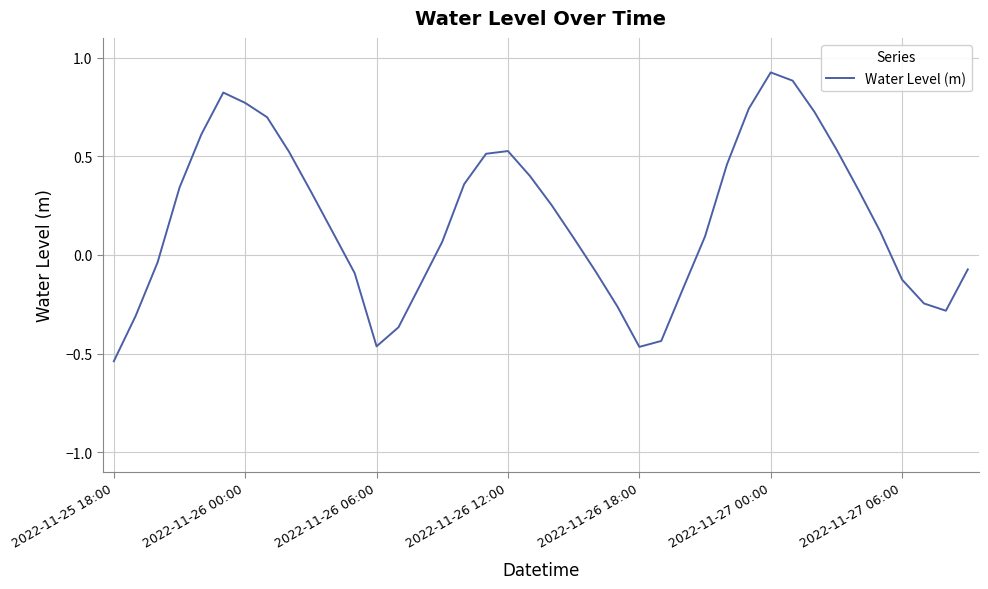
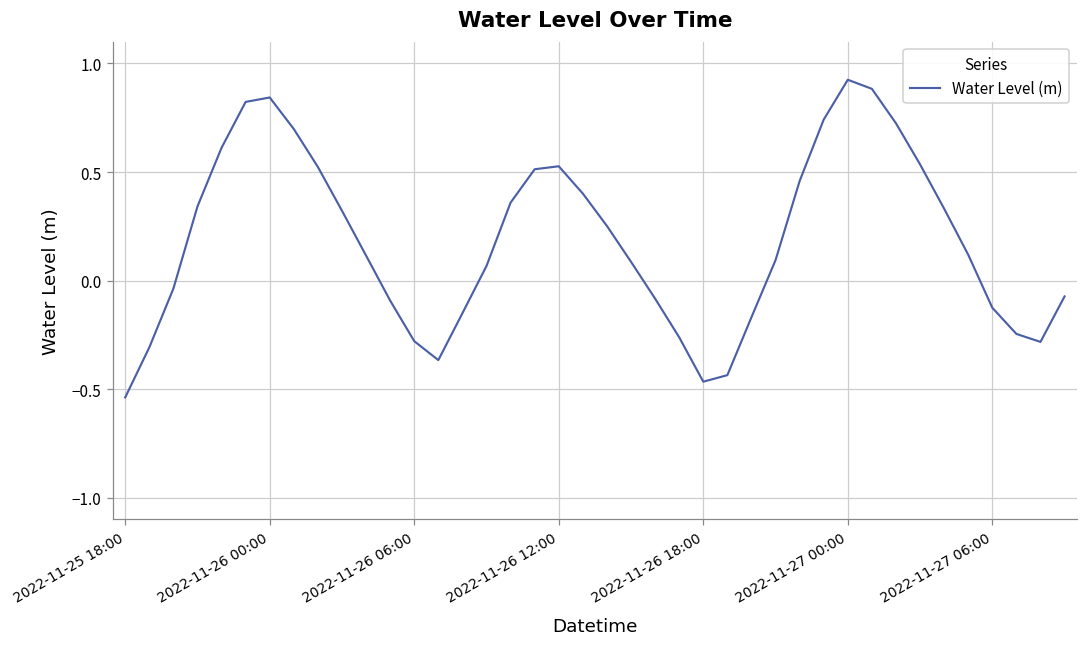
  {
    "2022-11-25 18:00": -0.54,
-   "2022-11-26 00:00": 0.77,
-   "2022-11-26 06:00": -0.46,
+   "2022-11-26 00:00": 0.84,
+   "2022-11-26 06:00": -0.28,
    "2022-11-26 12:00": 0.53,
    "2022-11-26 18:00": -0.47,
    "2022-11-27 00:00": 0.92,
    "2022-11-27 06:00": -0.13
  }
